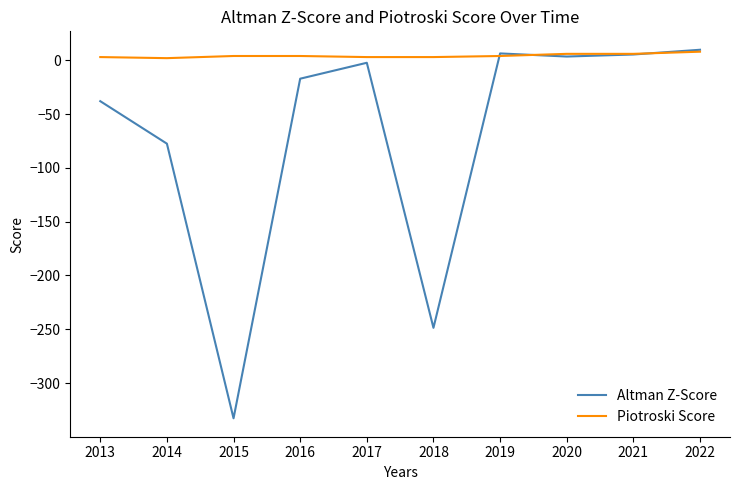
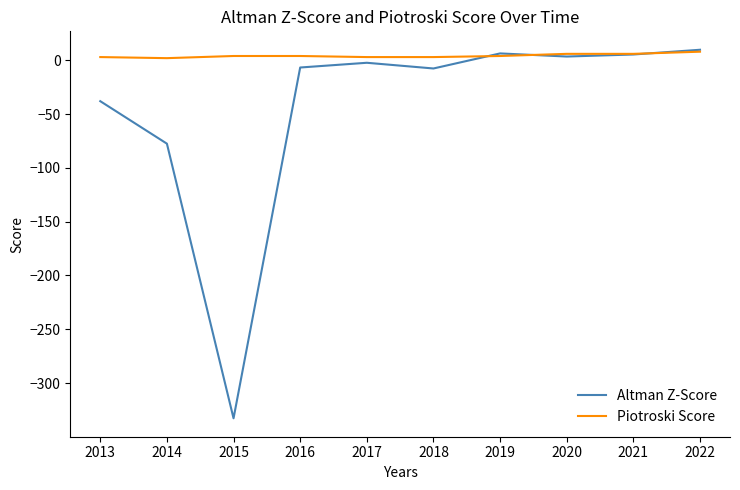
  {
    "Altman Z-Score": {
      "2013": -38,
      "2014": -78,
      "2015": -333,
-     "2016": -17,
+     "2016": -7,
      "2017": -2,
-     "2018": -249,
+     "2018": -8,
      "2019": 6,
      "2020": 4
    },
    "Piotroski Score": {
      "2013": 3,
      "2014": 2,
      "2015": 4,
      "2016": 4,
      "2017": 3,
      "2018": 3,
      "2019": 4,
      "2020": 6
    }
  }
